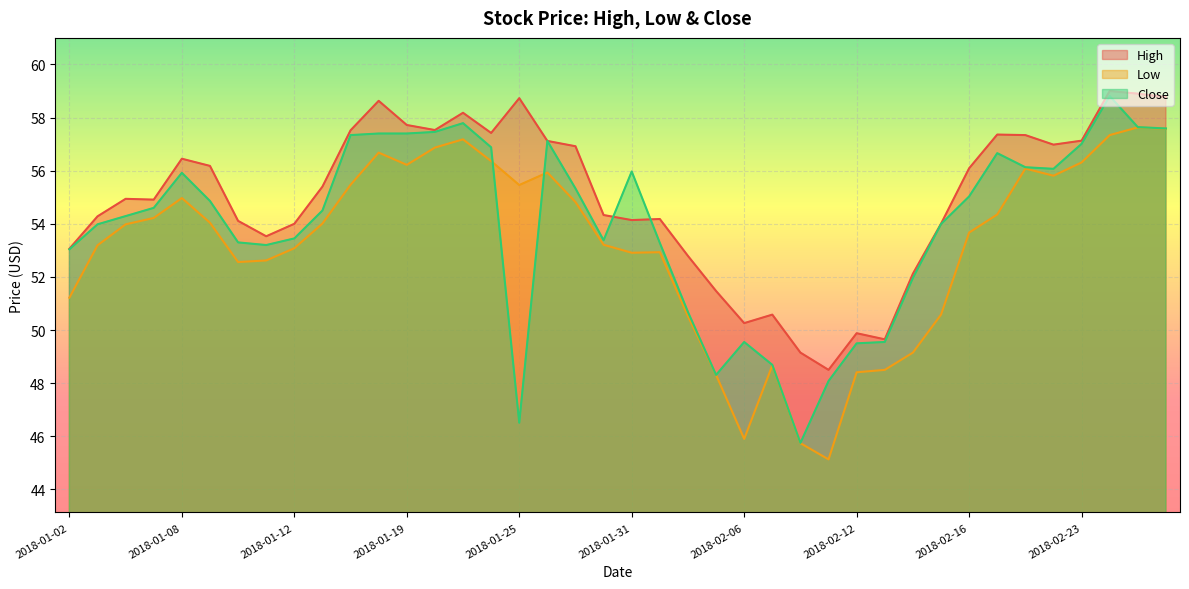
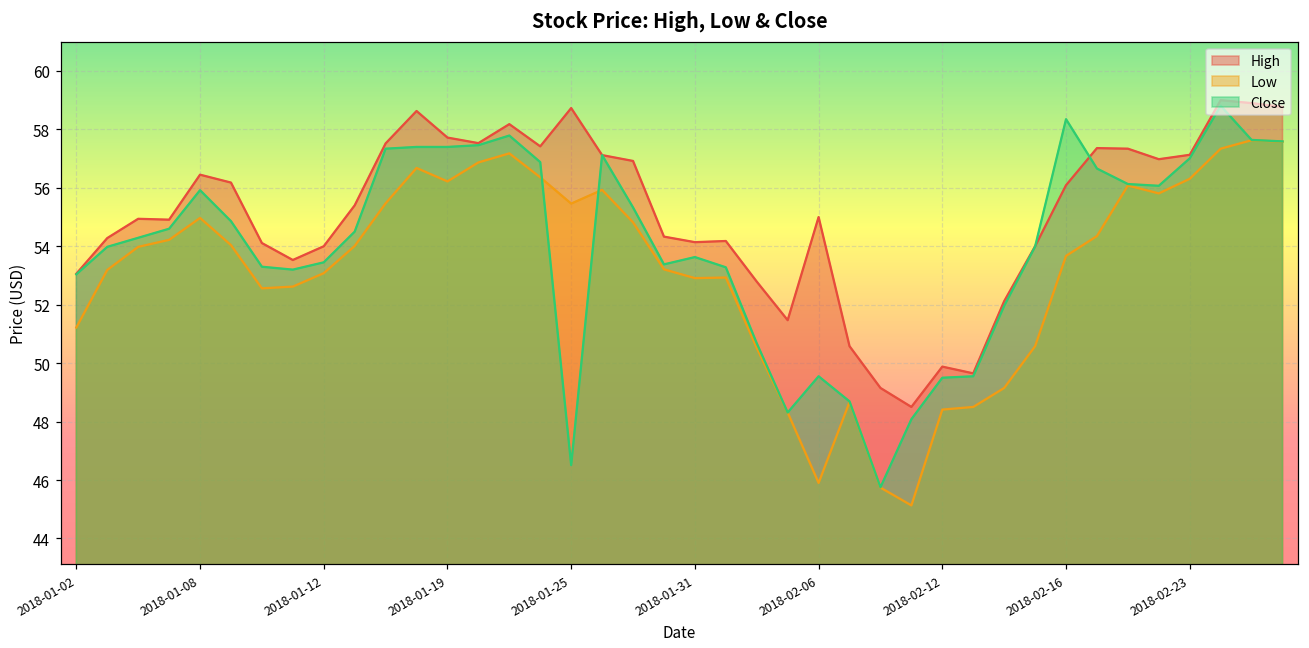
  {
    "High": {
      "2018-01-08": 56.5,
      "2018-01-12": 54.0,
      "2018-01-19": 57.7,
      "2018-01-25": 58.7,
      "2018-01-31": 54.1,
-     "2018-02-06": 50.3,
+     "2018-02-06": 55.0,
      "2018-02-12": 49.9,
      "2018-02-16": 56.1,
      "2018-02-23": 57.1
    },
    "Low": {
      "2018-01-02": 51.2,
      "2018-01-08": 55.0,
      "2018-01-12": 53.1,
      "2018-01-19": 56.2,
      "2018-01-25": 55.5,
      "2018-01-31": 52.9,
      "2018-02-06": 45.9,
      "2018-02-12": 48.4,
      "2018-02-16": 53.7,
      "2018-02-23": 56.3
    },
    "Close": {
      "2018-01-08": 55.9,
      "2018-01-12": 53.5,
      "2018-01-19": 57.4,
      "2018-01-25": 46.5,
-     "2018-01-31": 56.0,
+     "2018-01-31": 53.6,
      "2018-02-06": 49.6,
      "2018-02-12": 49.5,
-     "2018-02-16": 55.0,
+     "2018-02-16": 58.4,
      "2018-02-23": 57.0
    }
  }
